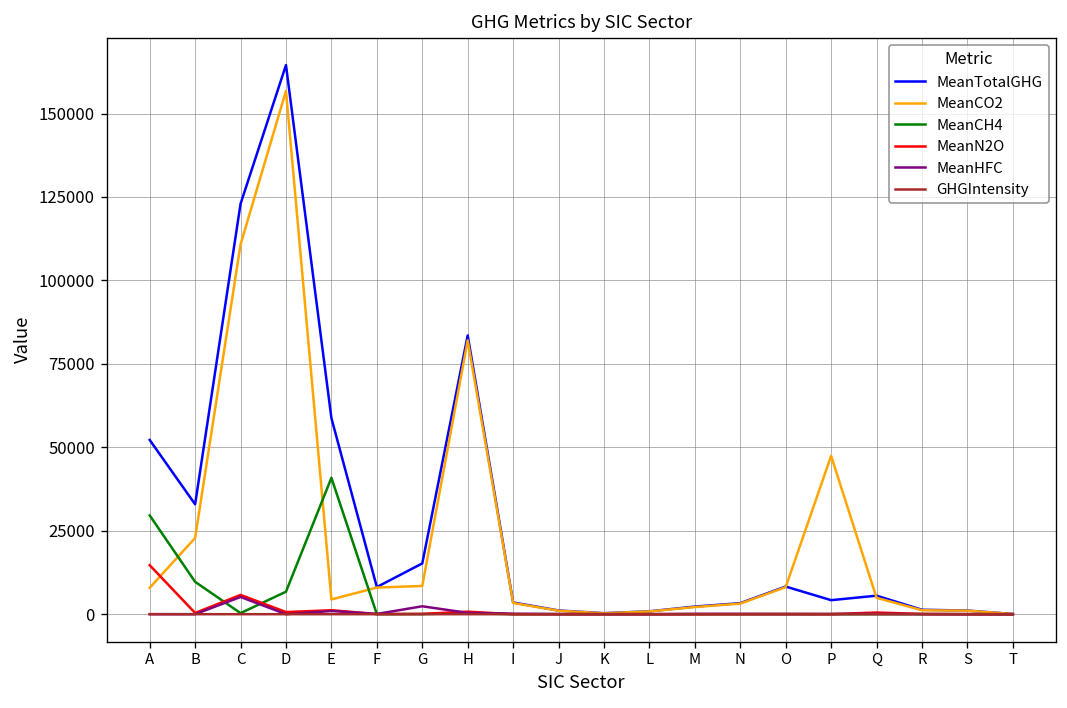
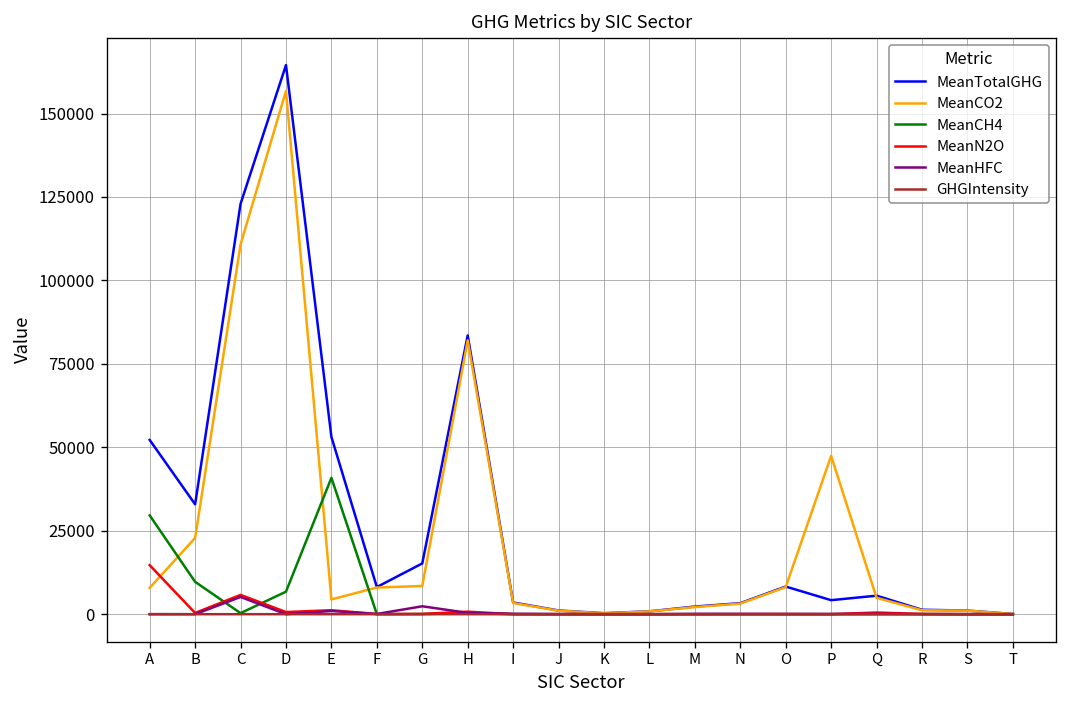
  {
    "MeanTotalGHG": {
      "A": 52000,
      "B": 33000,
      "C": 123000,
      "D": 165000,
-     "E": 59000,
+     "E": 53000,
      "G": 15000,
      "H": 84000,
      "P": 4000
    },
    "MeanCO2": {
      "A": 8000,
      "B": 23000,
      "C": 111000,
      "D": 157000,
      "E": 4000,
      "G": 8000,
      "H": 82000,
      "P": 47000
    },
    "MeanCH4": {
      "A": 30000,
      "B": 10000,
      "D": 7000,
      "E": 41000
    },
    "MeanN2O": {
      "A": 15000
    },
    "MeanHFC": {
      "G": 2000
    },
    "GHGIntensity": {
      "E": 0
    }
  }
